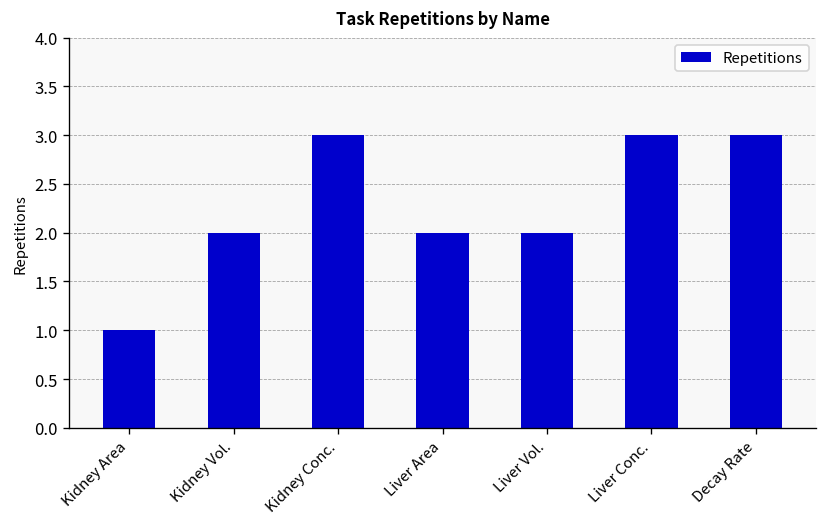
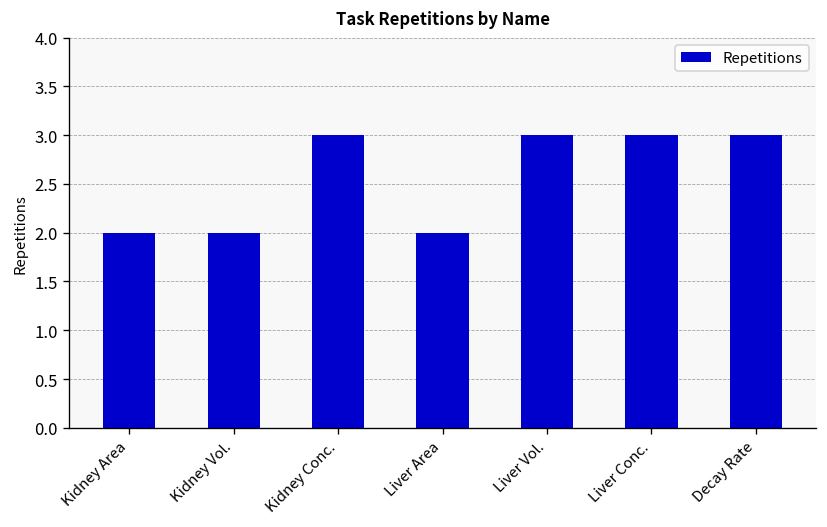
  {
-   "Kidney Area": 1,
+   "Kidney Area": 2,
    "Kidney Vol.": 2,
    "Kidney Conc.": 3,
    "Liver Area": 2,
-   "Liver Vol.": 2,
+   "Liver Vol.": 3,
    "Liver Conc.": 3,
    "Decay Rate": 3
  }
